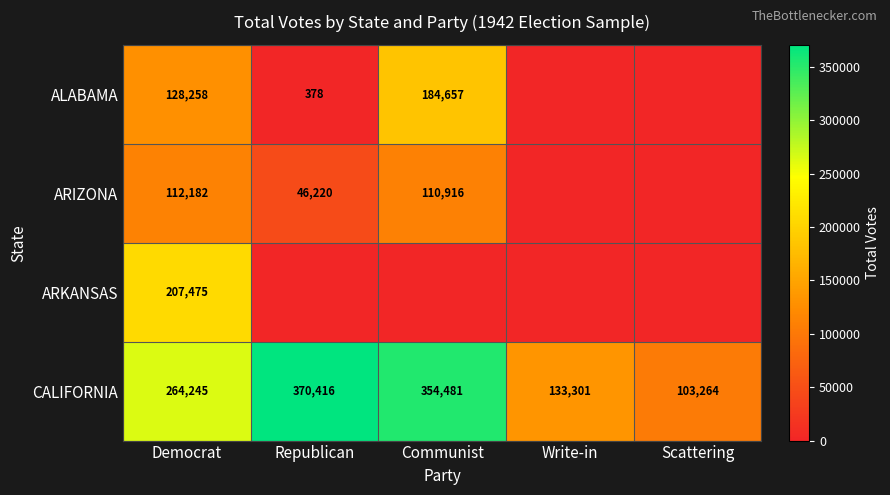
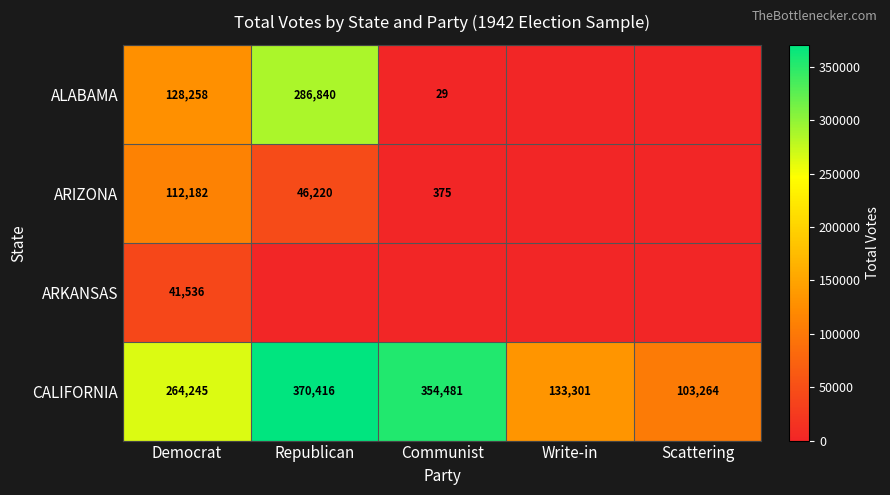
  {
    "ALABAMA": {
      "Democrat": "128,258",
-     "Republican": "378",
-     "Communist": "184,657"
+     "Republican": "286,840",
+     "Communist": "29"
    },
    "ARIZONA": {
      "Democrat": "112,182",
      "Republican": "46,220",
-     "Communist": "110,916"
+     "Communist": "375"
    },
    "ARKANSAS": {
-     "Democrat": "207,475"
+     "Democrat": "41,536"
    },
    "CALIFORNIA": {
      "Democrat": "264,245",
      "Republican": "370,416",
      "Communist": "354,481",
      "Write-in": "133,301",
      "Scattering": "103,264"
    }
  }
